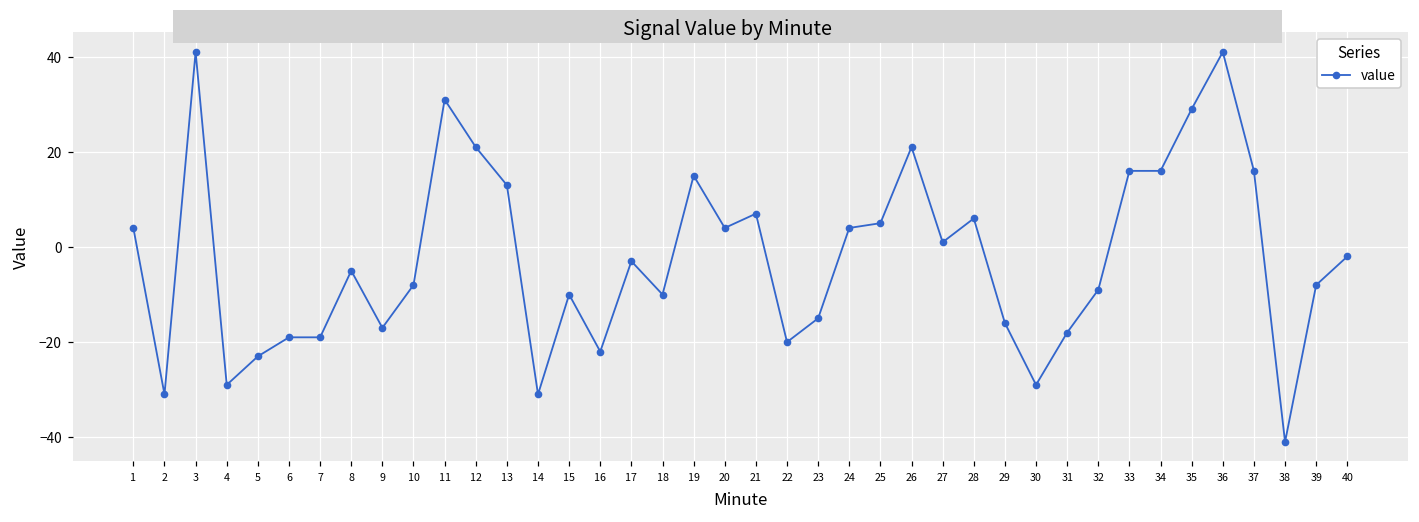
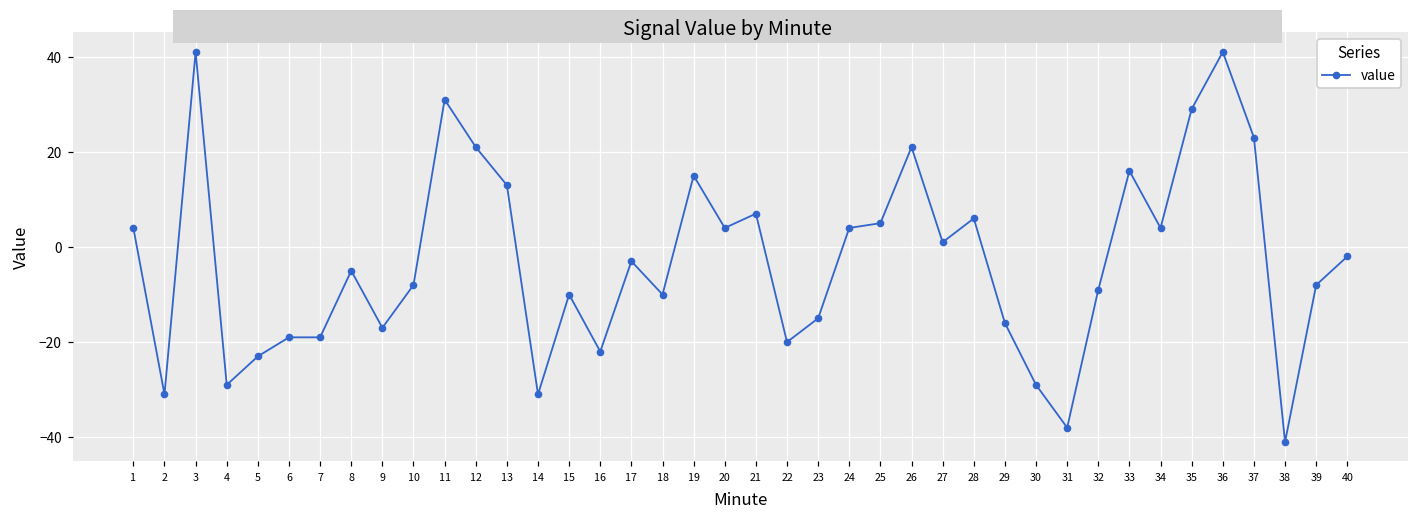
  {
    "1": 4,
    "2": -31,
    "3": 41,
    "4": -29,
    "5": -23,
    "6": -19,
    "7": -19,
    "8": -5,
    "9": -17,
    "10": -8,
    "11": 31,
    "12": 21,
    "13": 13,
    "14": -31,
    "15": -10,
    "16": -22,
    "17": -3,
    "18": -10,
    "19": 15,
    "20": 4,
    "21": 7,
    "22": -20,
    "23": -15,
    "24": 4,
    "25": 5,
    "26": 21,
    "27": 1,
    "28": 6,
    "29": -16,
    "30": -29,
-   "31": -18,
+   "31": -38,
    "32": -9,
    "33": 16,
-   "34": 16,
+   "34": 4,
    "35": 29,
    "36": 41,
-   "37": 16,
+   "37": 23,
    "38": -41,
    "39": -8,
    "40": -2
  }
